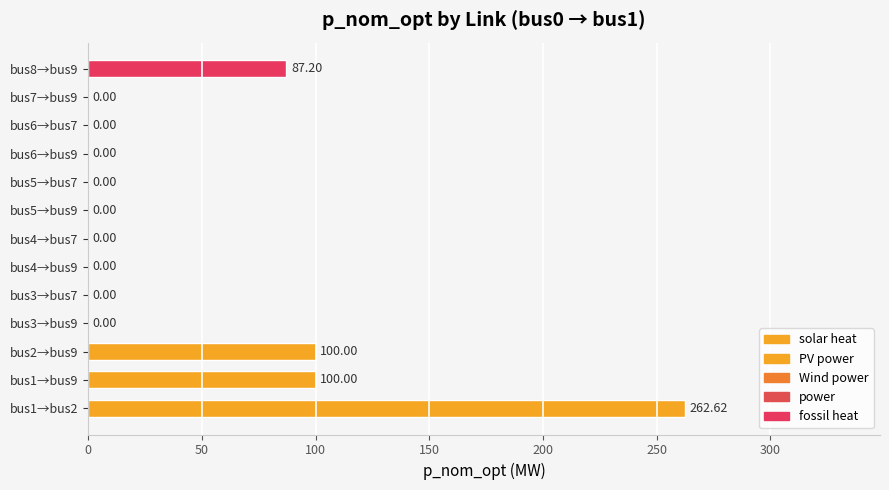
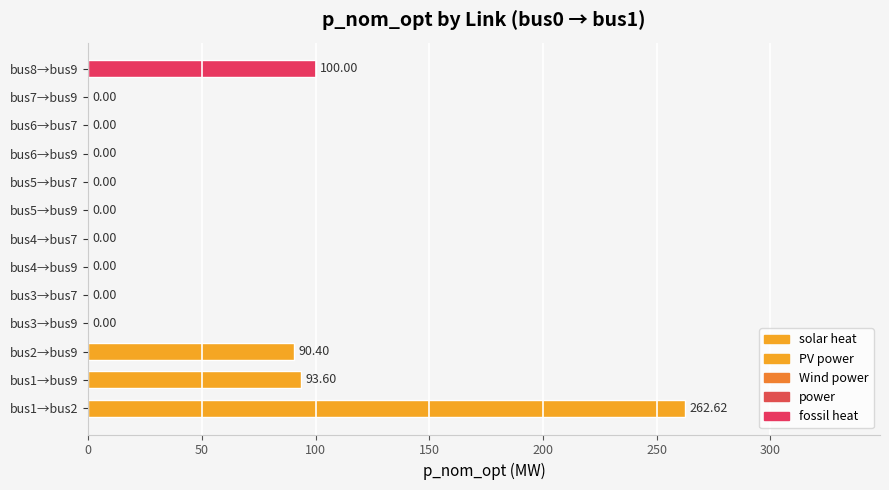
  {
-   "bus8→bus9": 87.20,
+   "bus8→bus9": 100.00,
    "bus7→bus9": 0.00,
    "bus6→bus7": 0.00,
    "bus6→bus9": 0.00,
    "bus5→bus7": 0.00,
    "bus5→bus9": 0.00,
    "bus4→bus7": 0.00,
    "bus4→bus9": 0.00,
    "bus3→bus7": 0.00,
    "bus3→bus9": 0.00,
-   "bus2→bus9": 100.00,
-   "bus1→bus9": 100.00,
+   "bus2→bus9": 90.40,
+   "bus1→bus9": 93.60,
    "bus1→bus2": 262.62
  }
